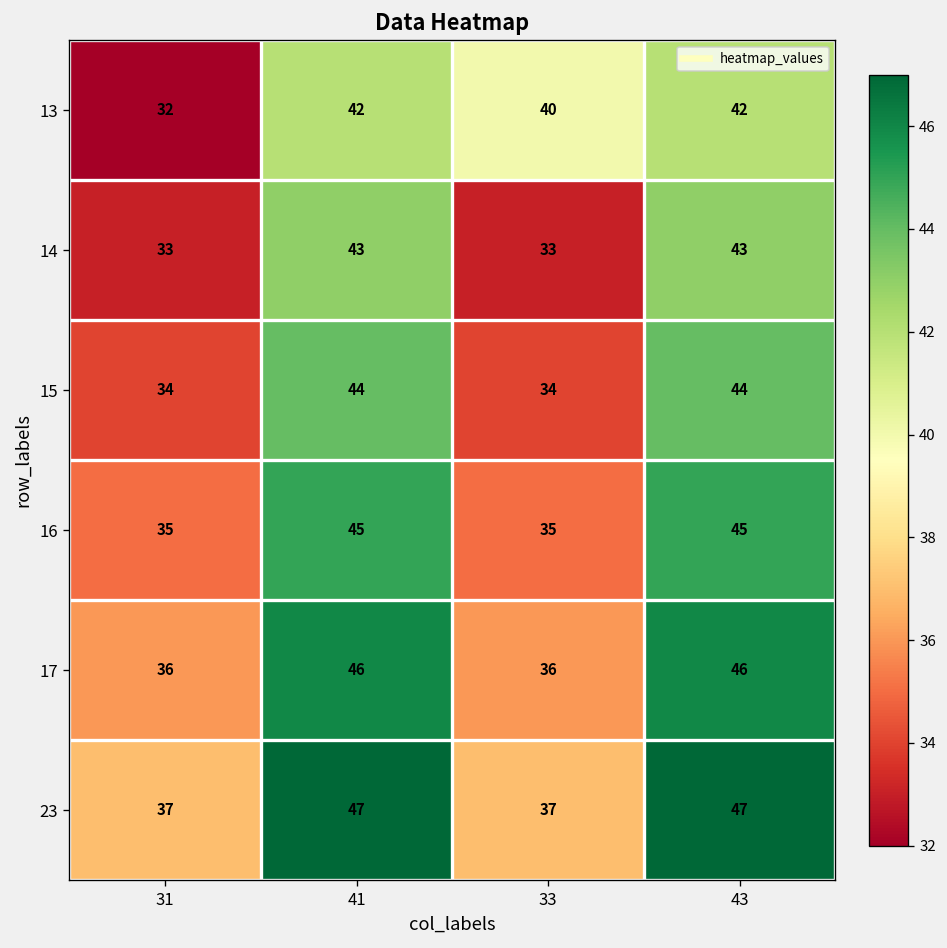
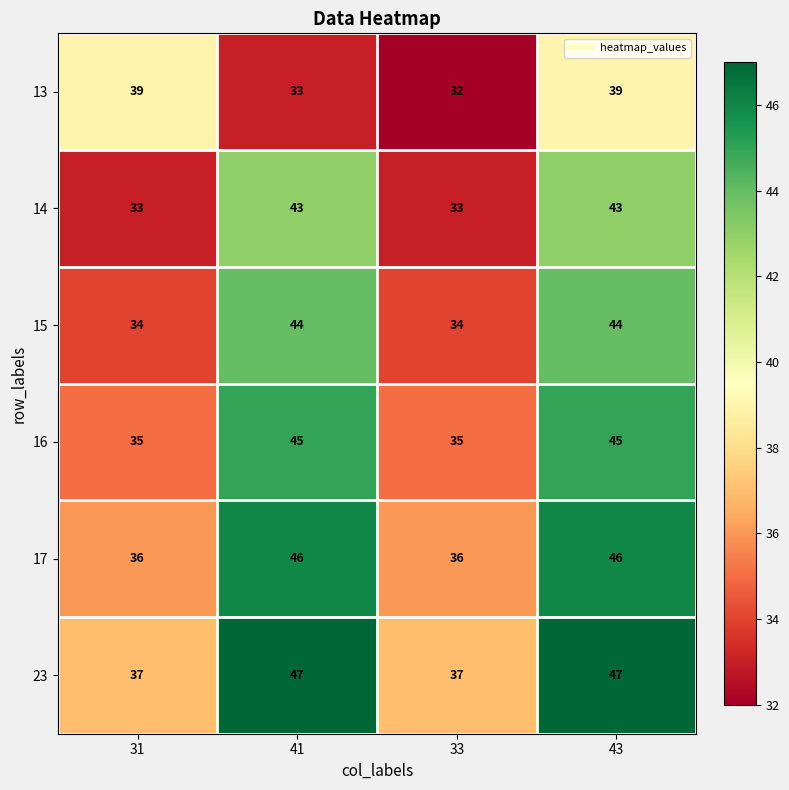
  {
    "13": {
-     "31": 32,
-     "41": 42,
-     "33": 40,
-     "43": 42
+     "31": 39,
+     "41": 33,
+     "33": 32,
+     "43": 39
    },
    "14": {
      "31": 33,
      "41": 43,
      "33": 33,
      "43": 43
    },
    "15": {
      "31": 34,
      "41": 44,
      "33": 34,
      "43": 44
    },
    "16": {
      "31": 35,
      "41": 45,
      "33": 35,
      "43": 45
    },
    "17": {
      "31": 36,
      "41": 46,
      "33": 36,
      "43": 46
    },
    "23": {
      "31": 37,
      "41": 47,
      "33": 37,
      "43": 47
    }
  }
